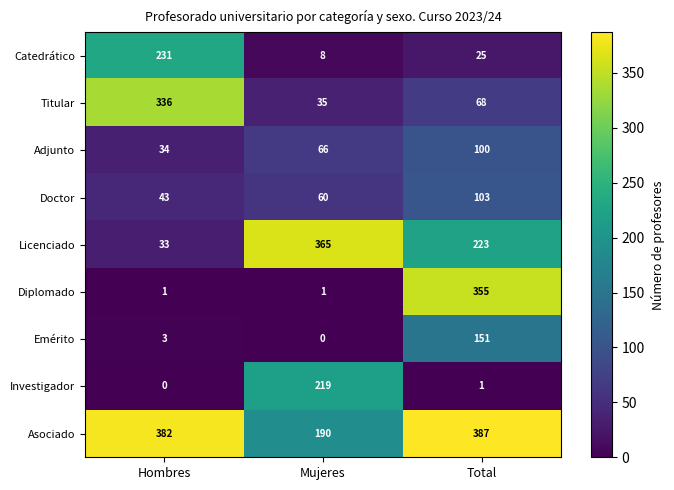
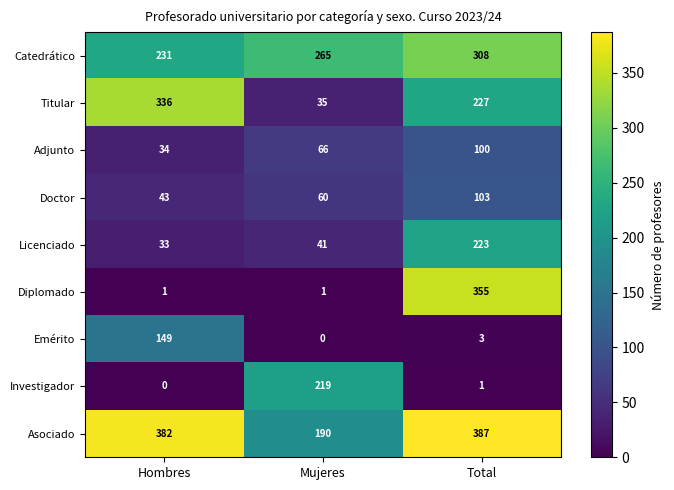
  {
    "Catedrático": {
      "Hombres": 231,
-     "Mujeres": 8,
-     "Total": 25
+     "Mujeres": 265,
+     "Total": 308
    },
    "Titular": {
      "Hombres": 336,
      "Mujeres": 35,
-     "Total": 68
+     "Total": 227
    },
    "Adjunto": {
      "Hombres": 34,
      "Mujeres": 66,
      "Total": 100
    },
    "Doctor": {
      "Hombres": 43,
      "Mujeres": 60,
      "Total": 103
    },
    "Licenciado": {
      "Hombres": 33,
-     "Mujeres": 365,
+     "Mujeres": 41,
      "Total": 223
    },
    "Diplomado": {
      "Hombres": 1,
      "Mujeres": 1,
      "Total": 355
    },
    "Emérito": {
-     "Hombres": 3,
+     "Hombres": 149,
      "Mujeres": 0,
-     "Total": 151
+     "Total": 3
    },
    "Investigador": {
      "Hombres": 0,
      "Mujeres": 219,
      "Total": 1
    },
    "Asociado": {
      "Hombres": 382,
      "Mujeres": 190,
      "Total": 387
    }
  }
